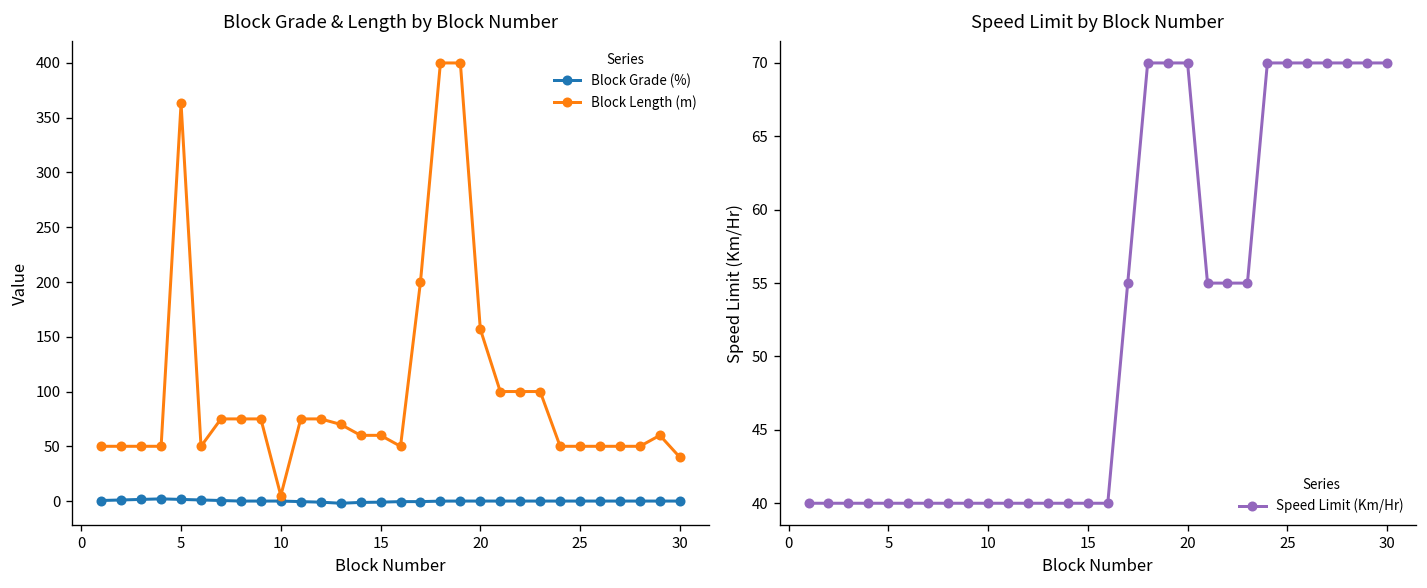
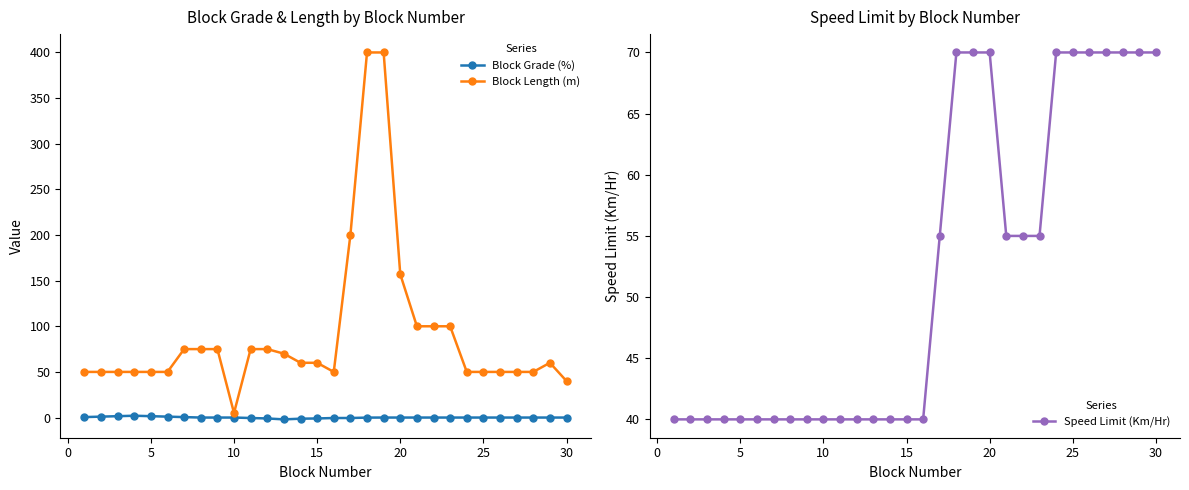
  {
    "Block Grade & Length by Block Number": {
      "Block Grade (%)": {
        "5": 0,
        "10": 0,
        "15": 0,
        "20": 0,
        "25": 0,
        "30": 0
      },
      "Block Length (m)": {
-       "5": 360,
+       "5": 50,
        "10": 10,
        "15": 60,
        "20": 160,
        "25": 50,
        "30": 40
      }
    },
    "Speed Limit by Block Number": {
      "5": 40.0,
      "10": 40.0,
      "15": 40.0,
      "20": 70.0,
      "25": 70.0,
      "30": 70.0
    }
  }
